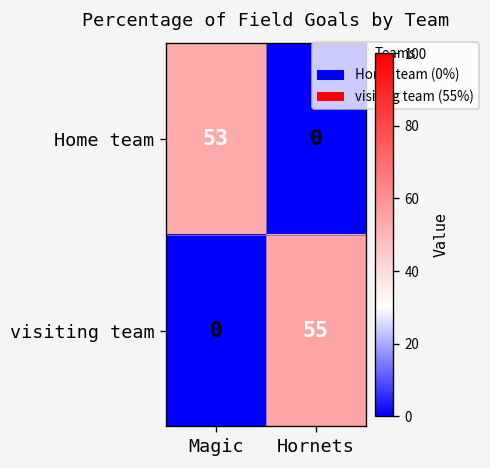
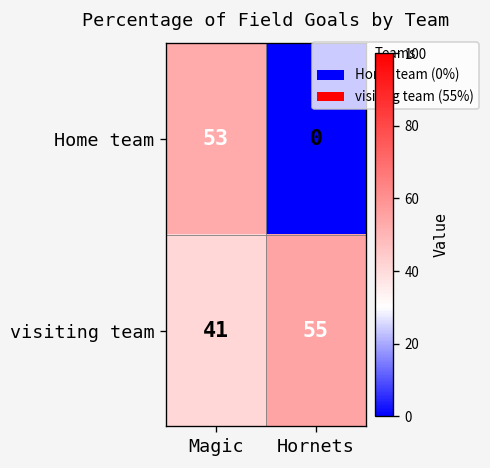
  {
    "Home team": {
      "Magic": 53,
      "Hornets": 0
    },
    "visiting team": {
-     "Magic": 0,
+     "Magic": 41,
      "Hornets": 55
    }
  }
